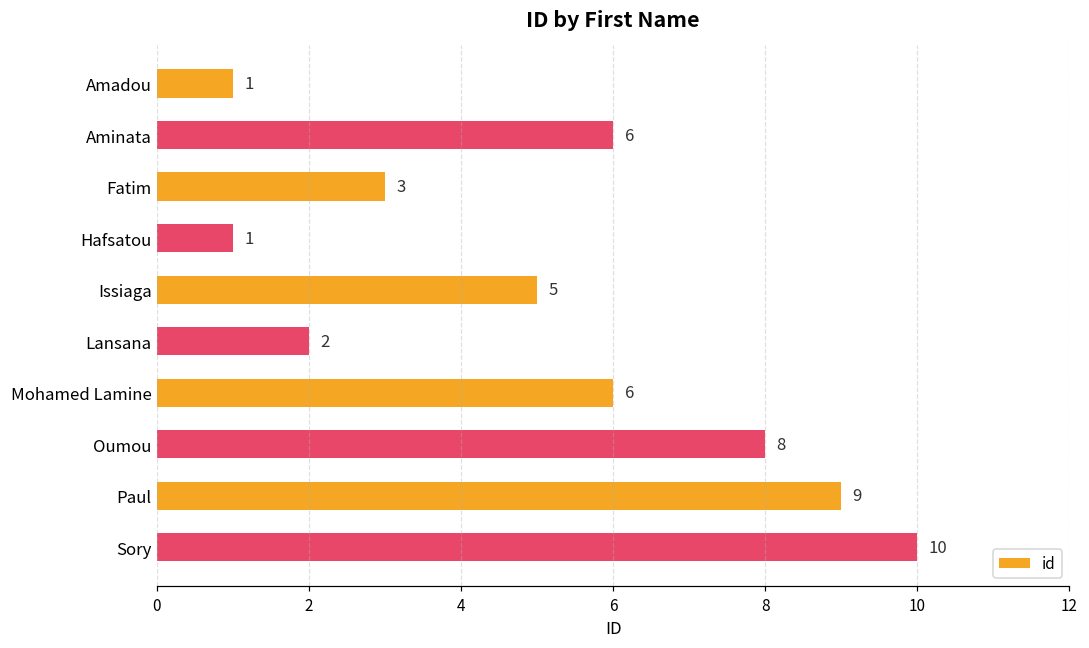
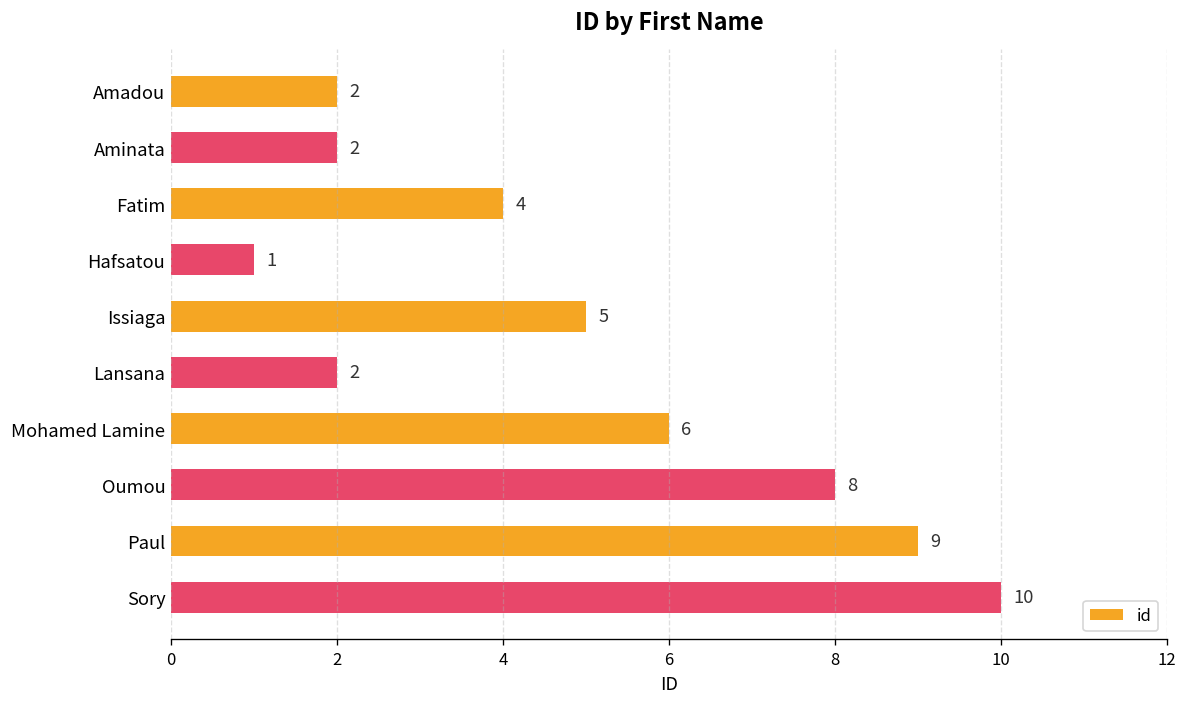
  {
-   "Amadou": 1,
-   "Aminata": 6,
-   "Fatim": 3,
+   "Amadou": 2,
+   "Aminata": 2,
+   "Fatim": 4,
    "Hafsatou": 1,
    "Issiaga": 5,
    "Lansana": 2,
    "Mohamed Lamine": 6,
    "Oumou": 8,
    "Paul": 9,
    "Sory": 10
  }
